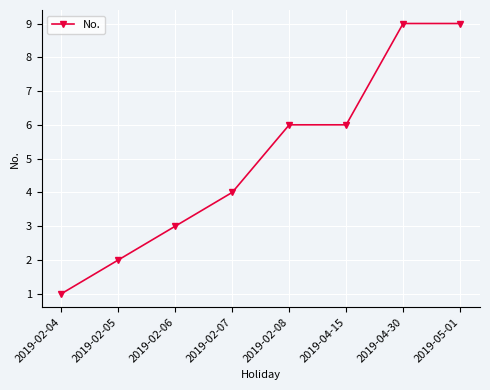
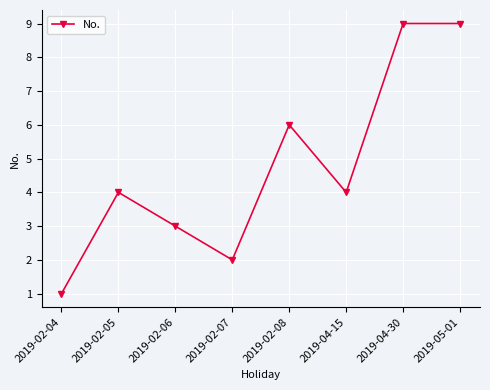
  {
    "2019-02-04": 1,
-   "2019-02-05": 2,
+   "2019-02-05": 4,
    "2019-02-06": 3,
-   "2019-02-07": 4,
+   "2019-02-07": 2,
    "2019-02-08": 6,
-   "2019-04-15": 6,
+   "2019-04-15": 4,
    "2019-04-30": 9,
    "2019-05-01": 9
  }
